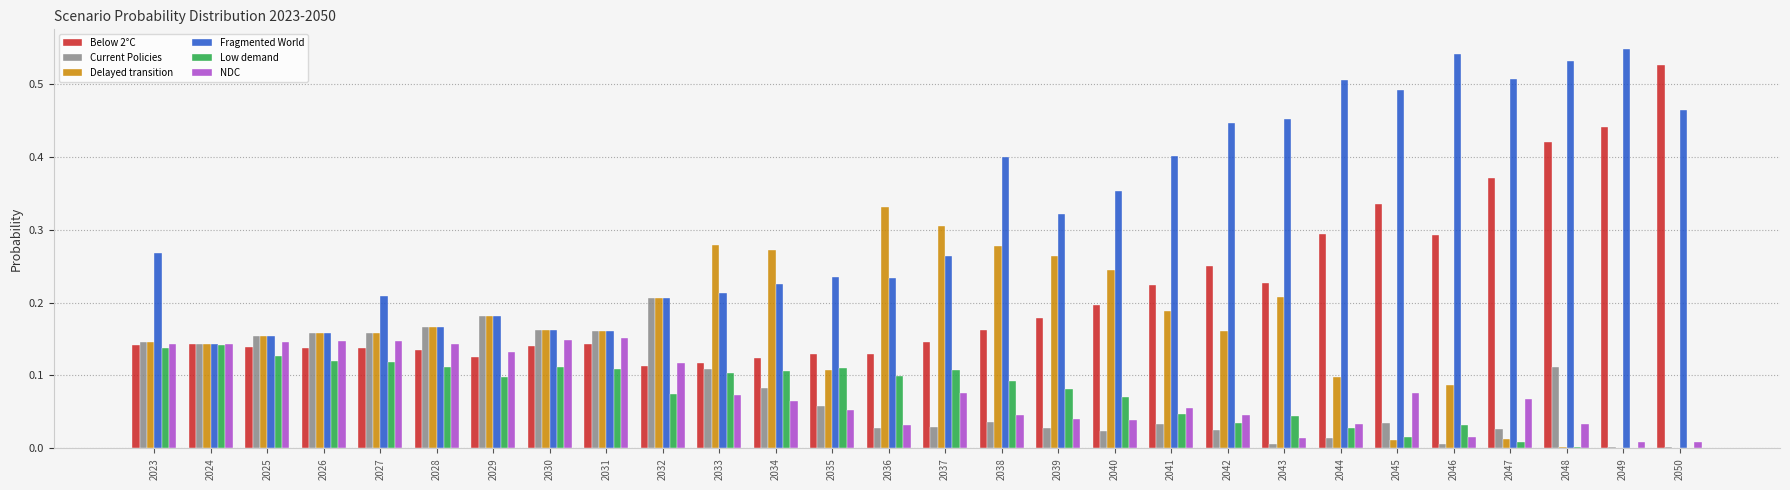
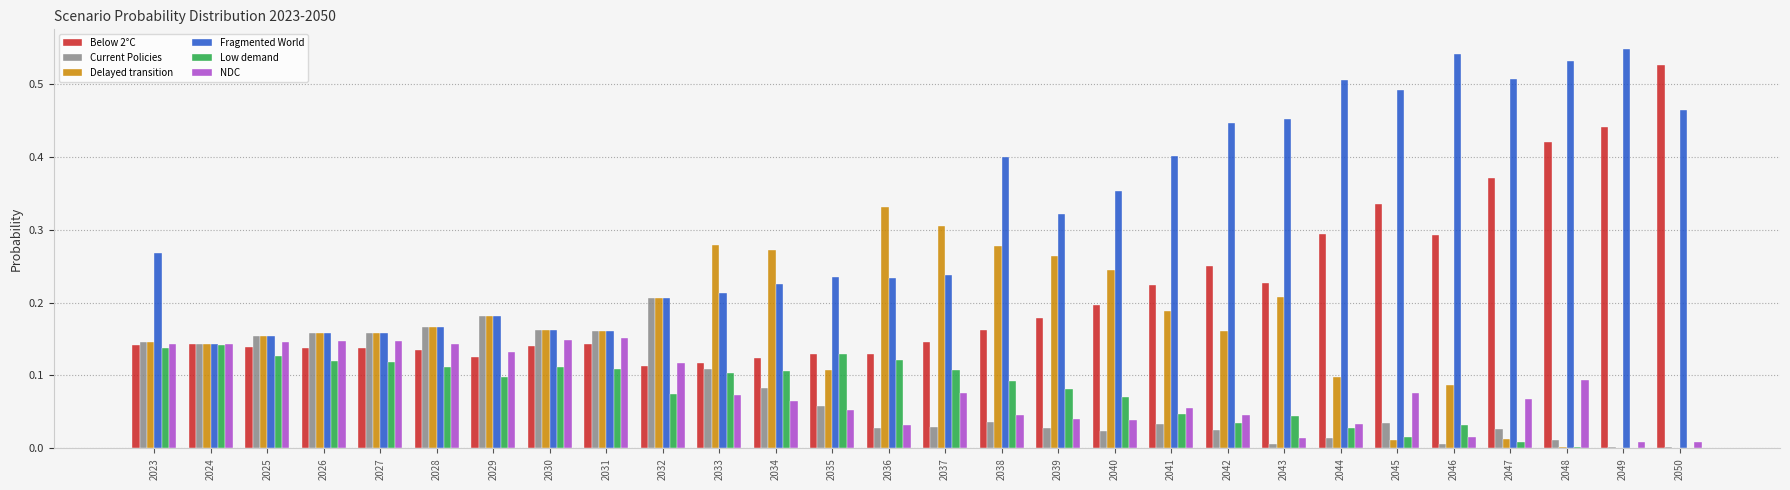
  {
    "Below 2°C": {
      "2023": 0.14,
      "2024": 0.14,
      "2025": 0.14,
      "2026": 0.14,
      "2027": 0.14,
      "2028": 0.13,
      "2029": 0.13,
      "2030": 0.14,
      "2031": 0.14,
      "2032": 0.11,
      "2033": 0.12,
      "2034": 0.12,
      "2035": 0.13,
      "2036": 0.13,
      "2037": 0.15,
      "2038": 0.16,
      "2039": 0.18,
      "2040": 0.20,
      "2041": 0.22,
      "2042": 0.25,
      "2043": 0.23,
      "2044": 0.29,
      "2045": 0.34,
      "2046": 0.29,
      "2047": 0.37,
      "2048": 0.42,
      "2049": 0.44,
      "2050": 0.53
    },
    "Current Policies": {
      "2023": 0.15,
      "2024": 0.14,
      "2025": 0.15,
      "2026": 0.16,
      "2027": 0.16,
      "2028": 0.17,
      "2029": 0.18,
      "2030": 0.16,
      "2031": 0.16,
      "2032": 0.21,
      "2033": 0.11,
      "2034": 0.08,
      "2035": 0.06,
      "2036": 0.03,
      "2037": 0.03,
      "2038": 0.04,
      "2039": 0.03,
      "2040": 0.02,
      "2041": 0.03,
      "2042": 0.02,
      "2043": 0.01,
      "2044": 0.01,
      "2045": 0.03,
      "2046": 0.01,
      "2047": 0.03,
-     "2048": 0.11
+     "2048": 0.01
    },
    "Delayed transition": {
      "2023": 0.15,
      "2024": 0.14,
      "2025": 0.15,
      "2026": 0.16,
      "2027": 0.16,
      "2028": 0.17,
      "2029": 0.18,
      "2030": 0.16,
      "2031": 0.16,
      "2032": 0.21,
      "2033": 0.28,
      "2034": 0.27,
      "2035": 0.11,
      "2036": 0.33,
      "2037": 0.31,
      "2038": 0.28,
      "2039": 0.26,
      "2040": 0.24,
      "2041": 0.19,
      "2042": 0.16,
      "2043": 0.21,
      "2044": 0.10,
      "2045": 0.01,
      "2046": 0.09,
      "2047": 0.01
    },
    "Fragmented World": {
      "2023": 0.27,
      "2024": 0.14,
      "2025": 0.15,
      "2026": 0.16,
-     "2027": 0.21,
+     "2027": 0.16,
      "2028": 0.17,
      "2029": 0.18,
      "2030": 0.16,
      "2031": 0.16,
      "2032": 0.21,
      "2033": 0.21,
      "2034": 0.23,
      "2035": 0.24,
      "2036": 0.23,
-     "2037": 0.26,
+     "2037": 0.24,
      "2038": 0.40,
      "2039": 0.32,
      "2040": 0.35,
      "2041": 0.40,
      "2042": 0.45,
      "2043": 0.45,
      "2044": 0.51,
      "2045": 0.49,
      "2046": 0.54,
      "2047": 0.51,
      "2048": 0.53,
      "2049": 0.55,
      "2050": 0.46
    },
    "Low demand": {
      "2023": 0.14,
      "2024": 0.14,
      "2025": 0.13,
      "2026": 0.12,
      "2027": 0.12,
      "2028": 0.11,
      "2029": 0.10,
      "2030": 0.11,
      "2031": 0.11,
      "2032": 0.07,
      "2033": 0.10,
      "2034": 0.11,
-     "2035": 0.11,
-     "2036": 0.10,
+     "2035": 0.13,
+     "2036": 0.12,
      "2037": 0.11,
      "2038": 0.09,
      "2039": 0.08,
      "2040": 0.07,
      "2041": 0.05,
      "2042": 0.03,
      "2043": 0.04,
      "2044": 0.03,
      "2045": 0.02,
      "2046": 0.03,
      "2047": 0.01
    },
    "NDC": {
      "2023": 0.14,
      "2024": 0.14,
      "2025": 0.15,
      "2026": 0.15,
      "2027": 0.15,
      "2028": 0.14,
      "2029": 0.13,
      "2030": 0.15,
      "2031": 0.15,
      "2032": 0.12,
      "2033": 0.07,
      "2034": 0.06,
      "2035": 0.05,
      "2036": 0.03,
      "2037": 0.08,
      "2038": 0.05,
      "2039": 0.04,
      "2040": 0.04,
      "2041": 0.06,
      "2042": 0.05,
      "2043": 0.01,
      "2044": 0.03,
      "2045": 0.08,
      "2046": 0.02,
      "2047": 0.07,
-     "2048": 0.03,
+     "2048": 0.09,
      "2049": 0.01,
      "2050": 0.01
    }
  }
